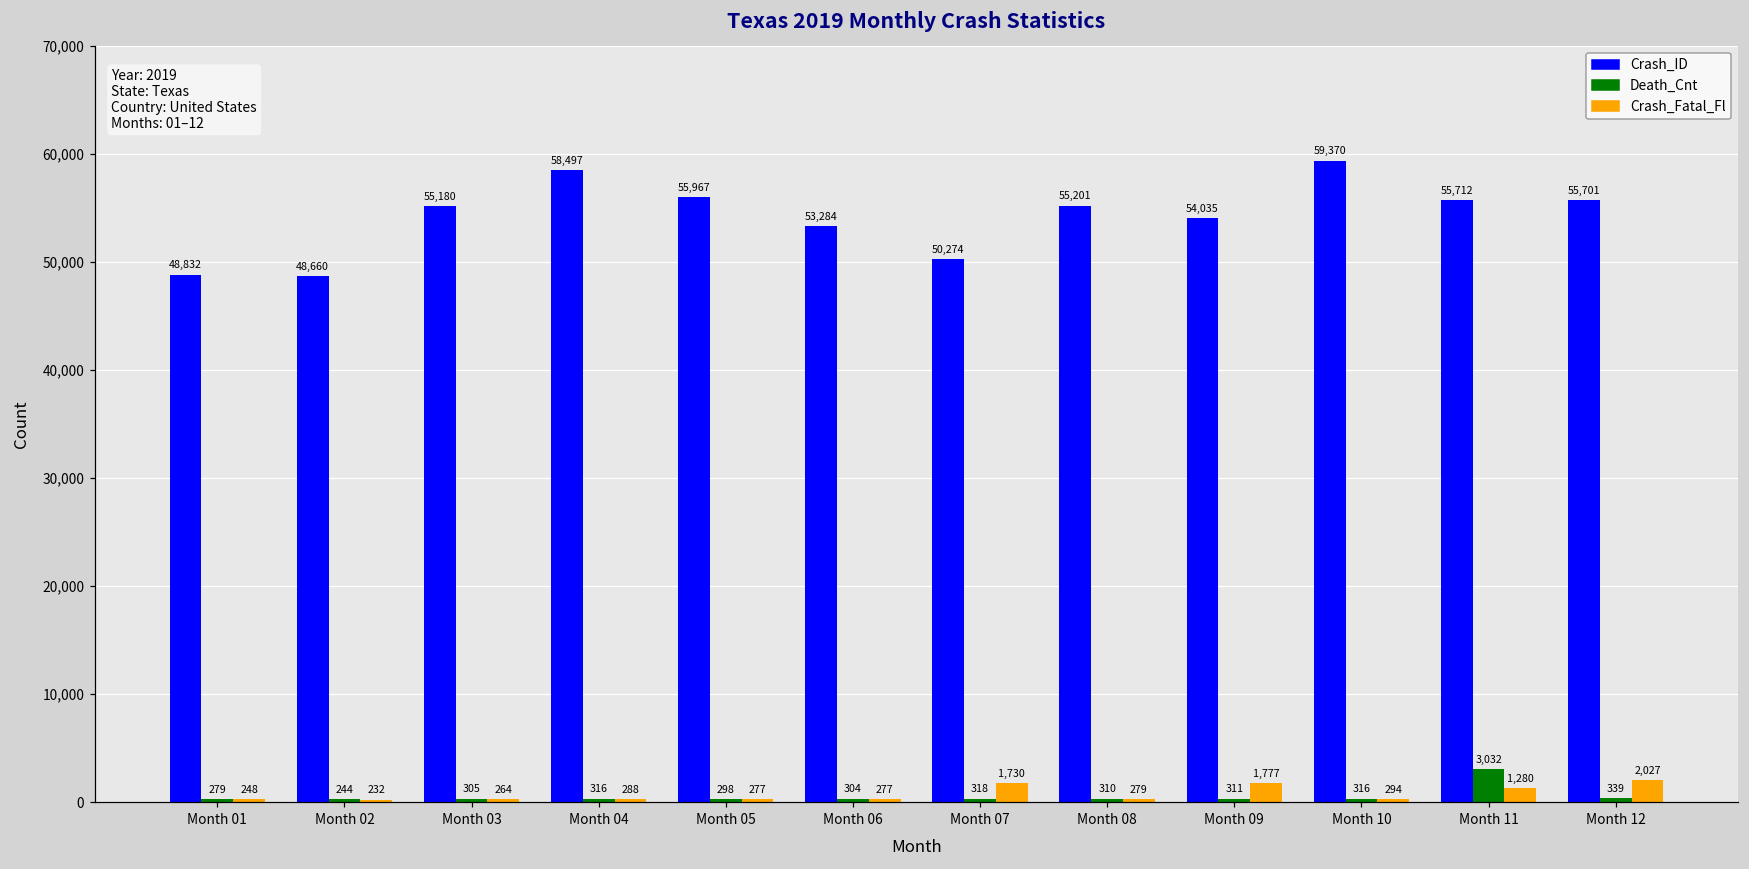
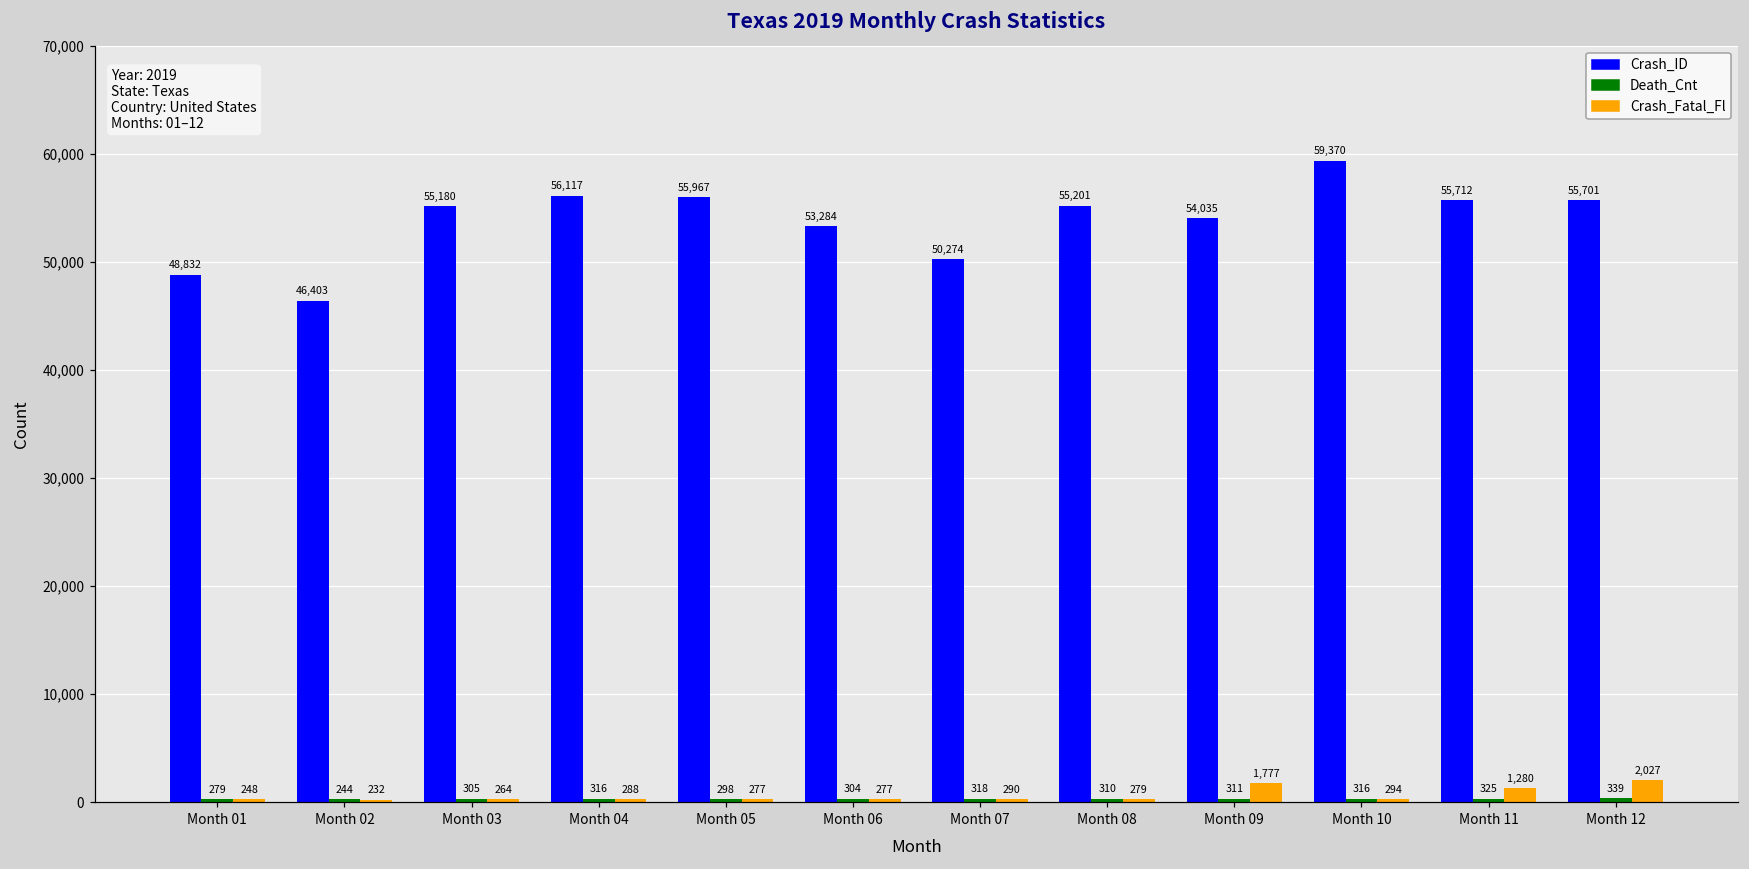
  {
    "Crash_ID": {
      "Month 01": "48,832",
-     "Month 02": "48,660",
+     "Month 02": "46,403",
      "Month 03": "55,180",
-     "Month 04": "58,497",
+     "Month 04": "56,117",
      "Month 05": "55,967",
      "Month 06": "53,284",
      "Month 07": "50,274",
      "Month 08": "55,201",
      "Month 09": "54,035",
      "Month 10": "59,370",
      "Month 11": "55,712",
      "Month 12": "55,701"
    },
    "Death_Cnt": {
      "Month 01": "279",
      "Month 02": "244",
      "Month 03": "305",
      "Month 04": "316",
      "Month 05": "298",
      "Month 06": "304",
      "Month 07": "318",
      "Month 08": "310",
      "Month 09": "311",
      "Month 10": "316",
-     "Month 11": "3,032",
+     "Month 11": "325",
      "Month 12": "339"
    },
    "Crash_Fatal_Fl": {
      "Month 01": "248",
      "Month 02": "232",
      "Month 03": "264",
      "Month 04": "288",
      "Month 05": "277",
      "Month 06": "277",
-     "Month 07": "1,730",
+     "Month 07": "290",
      "Month 08": "279",
      "Month 09": "1,777",
      "Month 10": "294",
      "Month 11": "1,280",
      "Month 12": "2,027"
    }
  }
